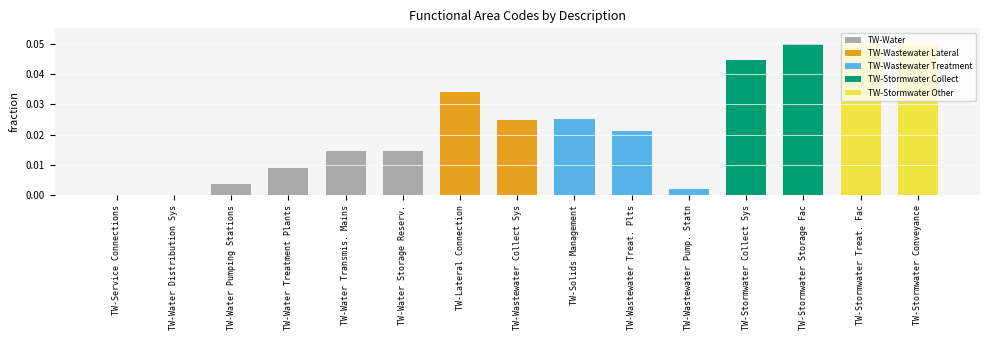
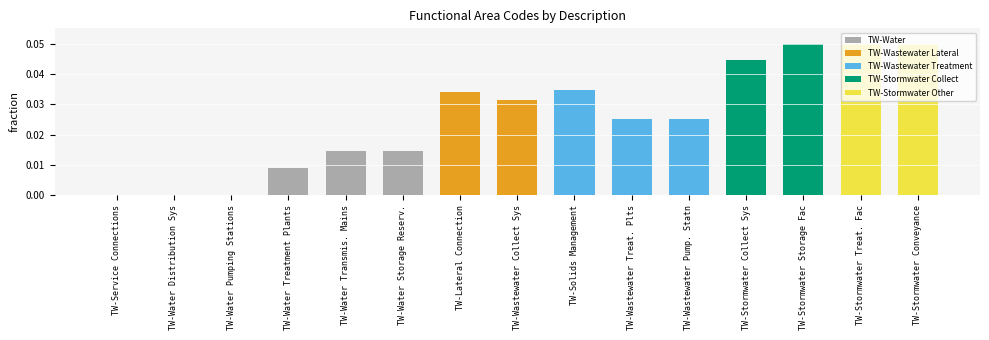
  {
    "TW-Service Connections": 0.000,
-   "TW-Water Pumping Stations": 0.004,
+   "TW-Water Pumping Stations": 0.000,
    "TW-Water Treatment Plants": 0.009,
    "TW-Water Transmis. Mains": 0.015,
    "TW-Water Storage Reserv.": 0.014,
    "TW-Lateral Connection": 0.034,
-   "TW-Wastewater Collect Sys": 0.025,
-   "TW-Solids Management": 0.025,
-   "TW-Wastewater Treat. Plts": 0.021,
-   "TW-Wastewater Pump. Statn": 0.002,
+   "TW-Wastewater Collect Sys": 0.031,
+   "TW-Solids Management": 0.035,
+   "TW-Wastewater Treat. Plts": 0.025,
+   "TW-Wastewater Pump. Statn": 0.025,
    "TW-Stormwater Collect Sys": 0.045,
    "TW-Stormwater Storage Fac": 0.050
  }
